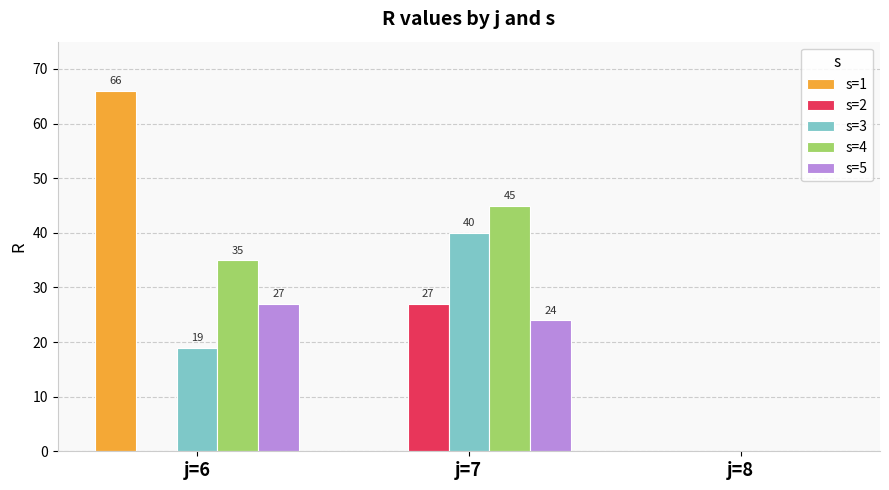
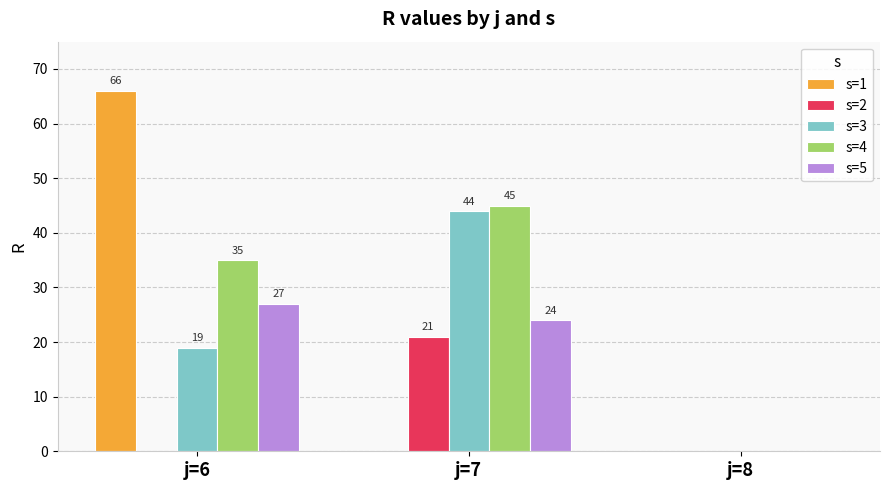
  {
    "s=1": {
      "j=6": 66
    },
    "s=2": {
-     "j=7": 27
+     "j=7": 21
    },
    "s=3": {
      "j=6": 19,
-     "j=7": 40
+     "j=7": 44
    },
    "s=4": {
      "j=6": 35,
      "j=7": 45
    },
    "s=5": {
      "j=6": 27,
      "j=7": 24
    }
  }
